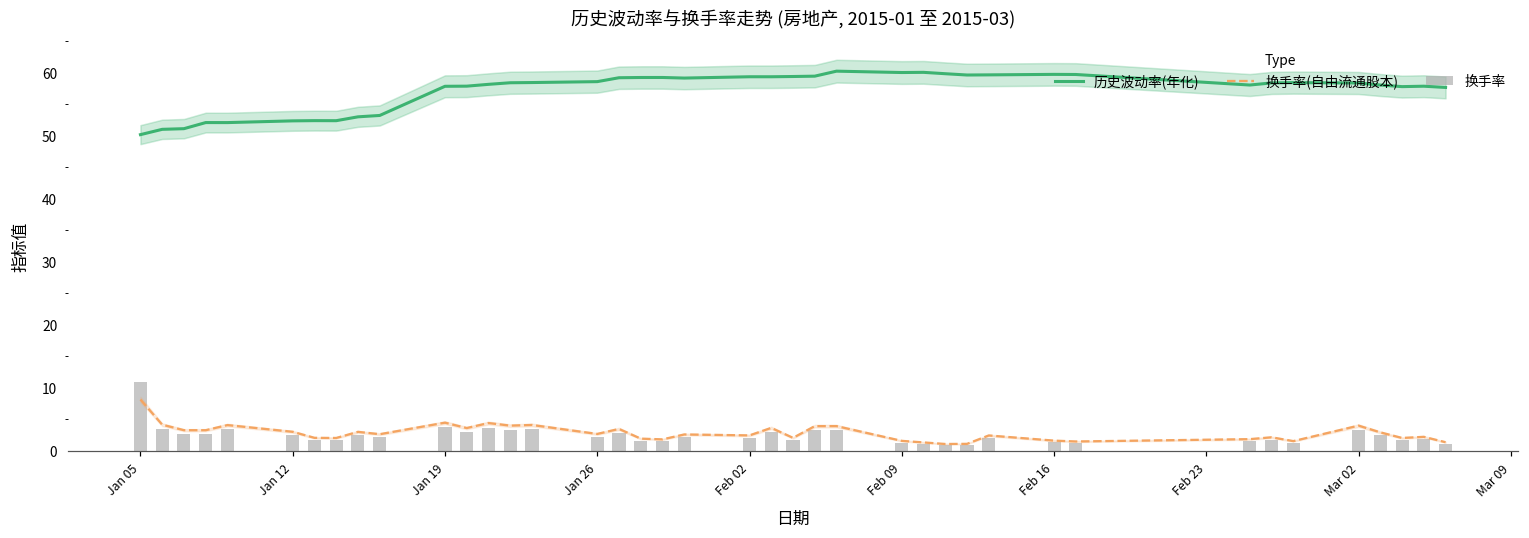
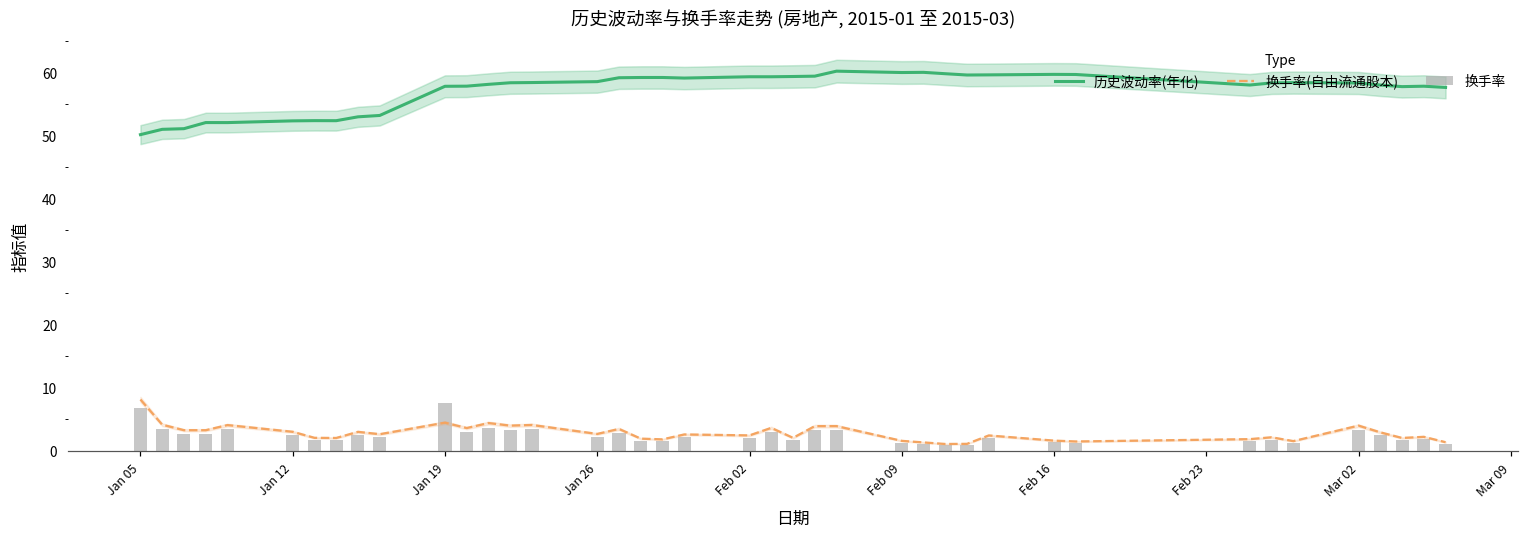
  {
    "换手率": {
-     "Jan 05": 11,
+     "Jan 05": 7,
      "Jan 12": 3,
-     "Jan 19": 4,
+     "Jan 19": 8,
      "Jan 26": 2,
      "Feb 02": 2,
      "Feb 09": 1,
      "Feb 16": 1,
      "Mar 02": 3
    }
  }
